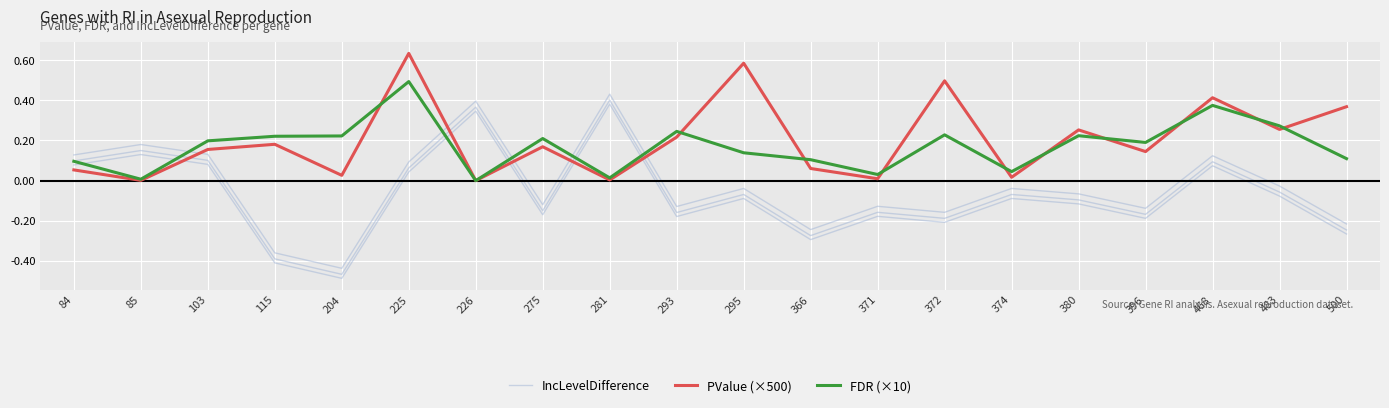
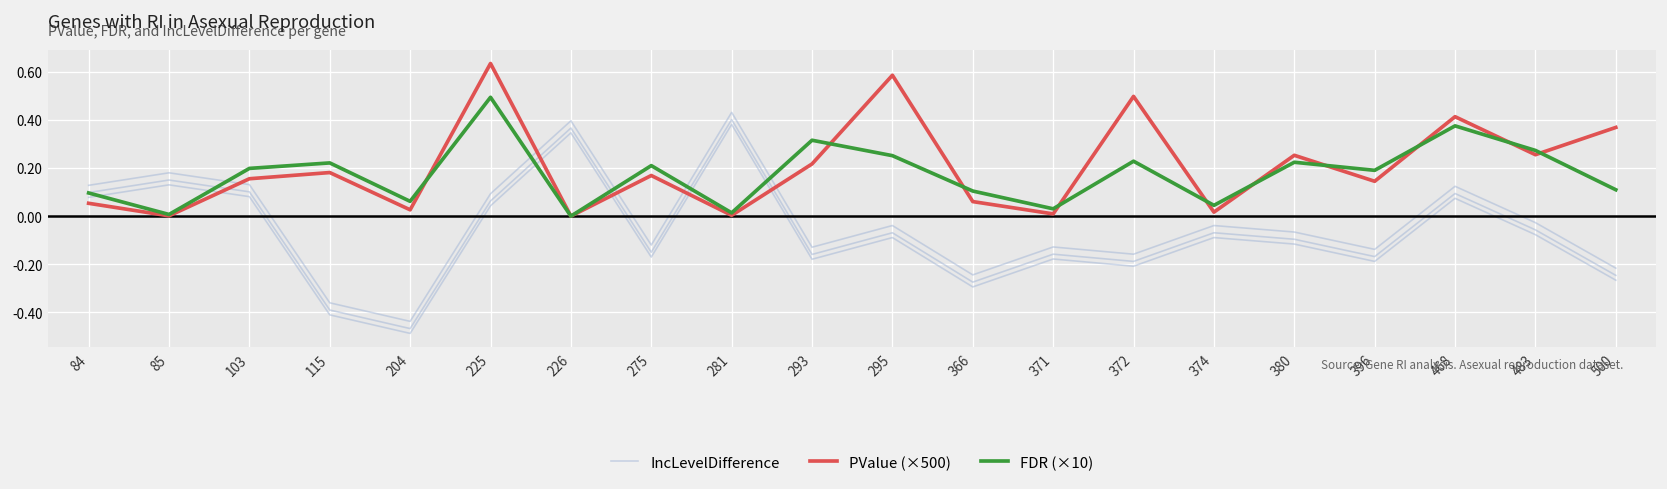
  {
    "PValue (×500)": {
      "84": 0.05,
      "103": 0.16,
      "115": 0.18,
      "204": 0.03,
      "225": 0.63,
      "275": 0.17,
      "293": 0.22,
      "295": 0.59,
      "366": 0.06,
      "371": 0.01,
      "372": 0.50,
      "374": 0.02,
      "380": 0.25,
      "396": 0.14,
      "468": 0.41,
      "483": 0.26,
      "500": 0.37
    },
    "FDR (×10)": {
      "103": 0.20,
      "115": 0.22,
-     "204": 0.22,
+     "204": 0.06,
      "225": 0.49,
      "275": 0.21,
-     "293": 0.25,
-     "295": 0.14,
+     "293": 0.32,
+     "295": 0.25,
      "366": 0.10,
      "371": 0.03,
      "372": 0.23,
      "374": 0.04,
      "380": 0.22,
      "396": 0.19,
      "468": 0.37,
      "483": 0.27,
      "500": 0.11
    }
  }
